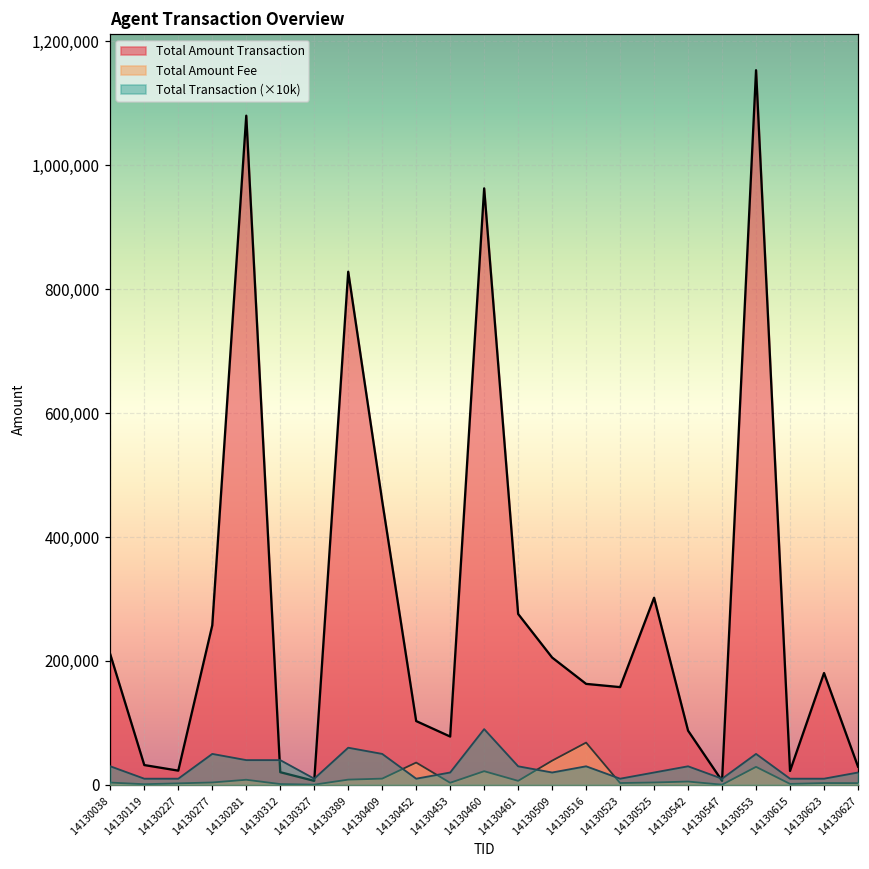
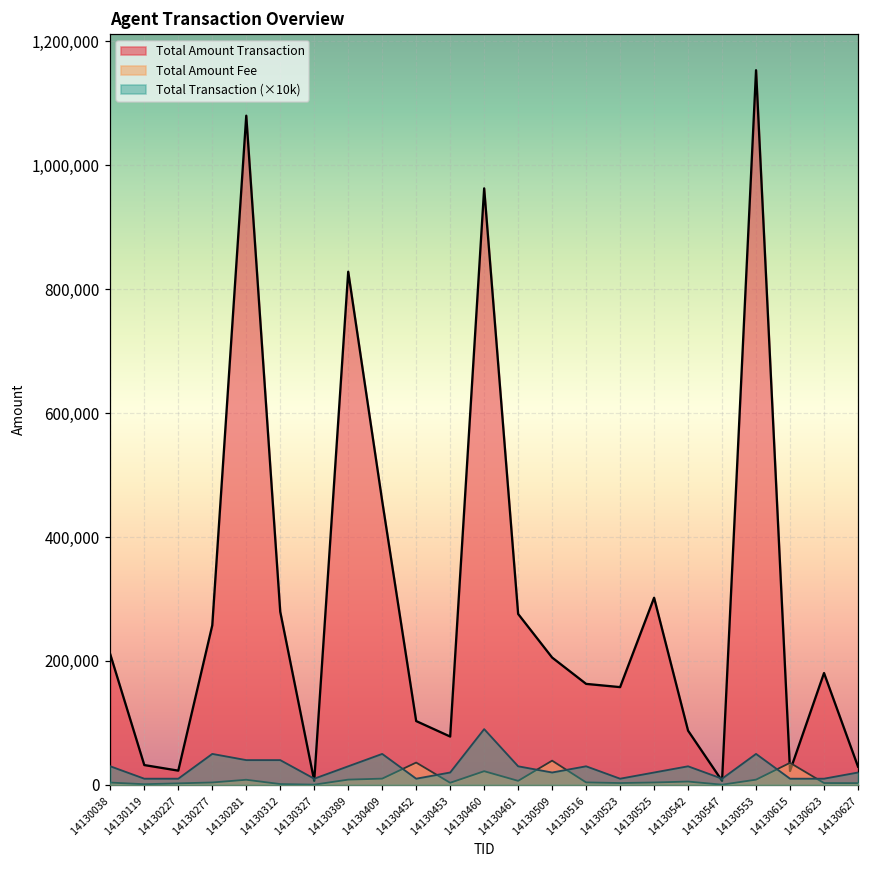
  {
    "Total Amount Transaction": {
      "14130038": "210,000",
      "14130119": "30,000",
      "14130227": "20,000",
      "14130277": "260,000",
      "14130281": "1,080,000",
-     "14130312": "20,000",
+     "14130312": "280,000",
      "14130389": "830,000",
      "14130409": "460,000",
      "14130452": "100,000",
      "14130453": "80,000",
      "14130460": "960,000",
      "14130461": "280,000",
      "14130509": "210,000",
      "14130516": "160,000",
      "14130523": "160,000",
      "14130525": "300,000",
      "14130542": "90,000",
      "14130553": "1,150,000",
      "14130615": "20,000",
      "14130623": "180,000",
      "14130627": "30,000"
    },
    "Total Amount Fee": {
      "14130038": "0",
      "14130119": "0",
      "14130227": "0",
      "14130277": "0",
      "14130281": "10,000",
      "14130312": "0",
      "14130327": "0",
      "14130389": "10,000",
      "14130409": "10,000",
      "14130452": "40,000",
      "14130453": "0",
      "14130460": "20,000",
      "14130461": "10,000",
      "14130509": "40,000",
-     "14130516": "70,000",
+     "14130516": "0",
      "14130523": "0",
      "14130525": "0",
      "14130542": "10,000",
      "14130547": "0",
-     "14130553": "30,000",
-     "14130615": "0",
+     "14130553": "10,000",
+     "14130615": "40,000",
      "14130623": "0",
      "14130627": "0"
    },
    "Total Transaction (×10k)": {
      "14130038": "30,000",
      "14130119": "10,000",
      "14130227": "10,000",
      "14130277": "50,000",
      "14130281": "40,000",
      "14130312": "40,000",
-     "14130389": "60,000",
+     "14130389": "30,000",
      "14130409": "50,000",
      "14130452": "10,000",
      "14130453": "20,000",
      "14130460": "90,000",
      "14130461": "30,000",
      "14130509": "20,000",
      "14130516": "30,000",
      "14130523": "10,000",
      "14130525": "20,000",
      "14130542": "30,000",
      "14130553": "50,000",
      "14130615": "10,000",
      "14130623": "10,000",
      "14130627": "20,000"
    }
  }
